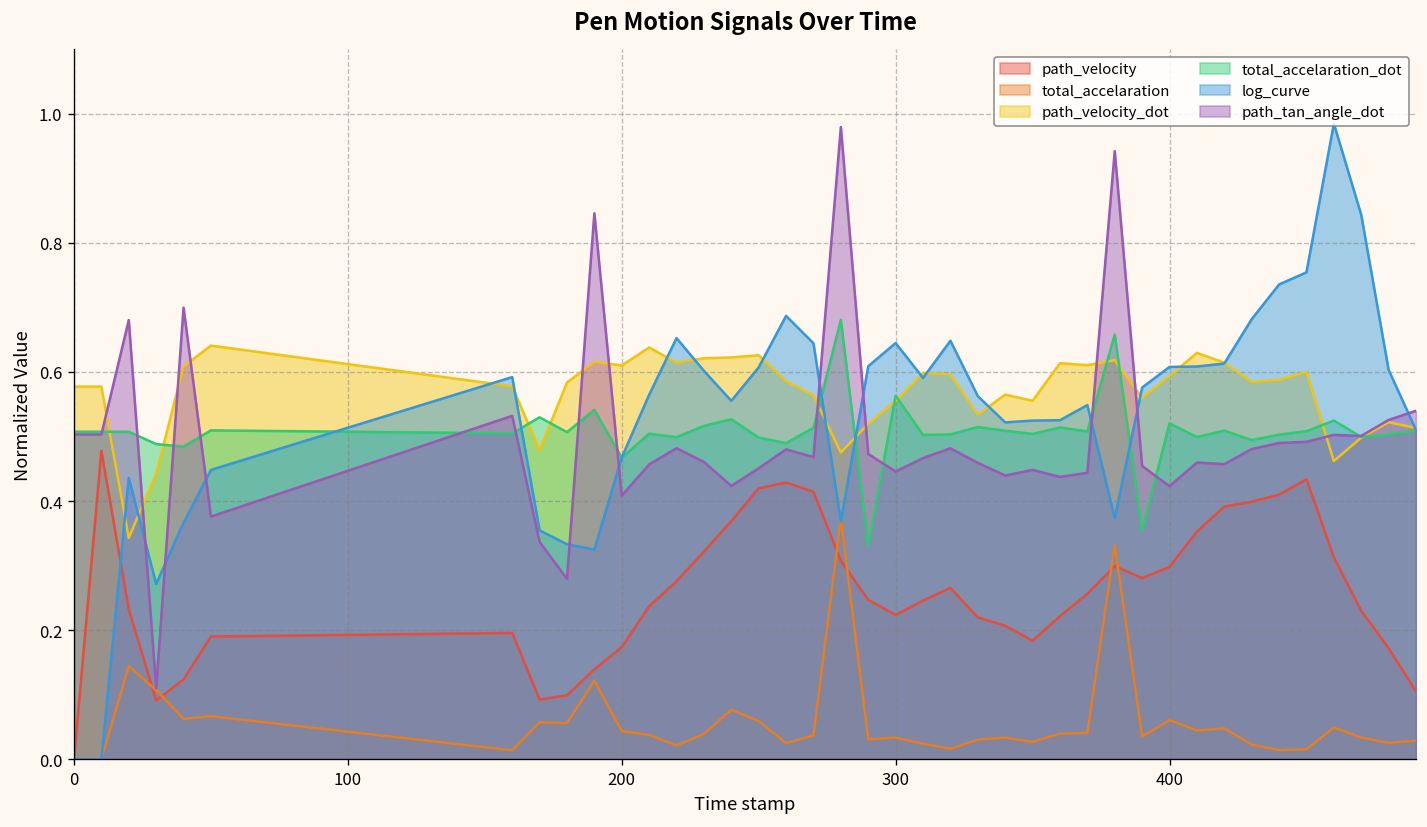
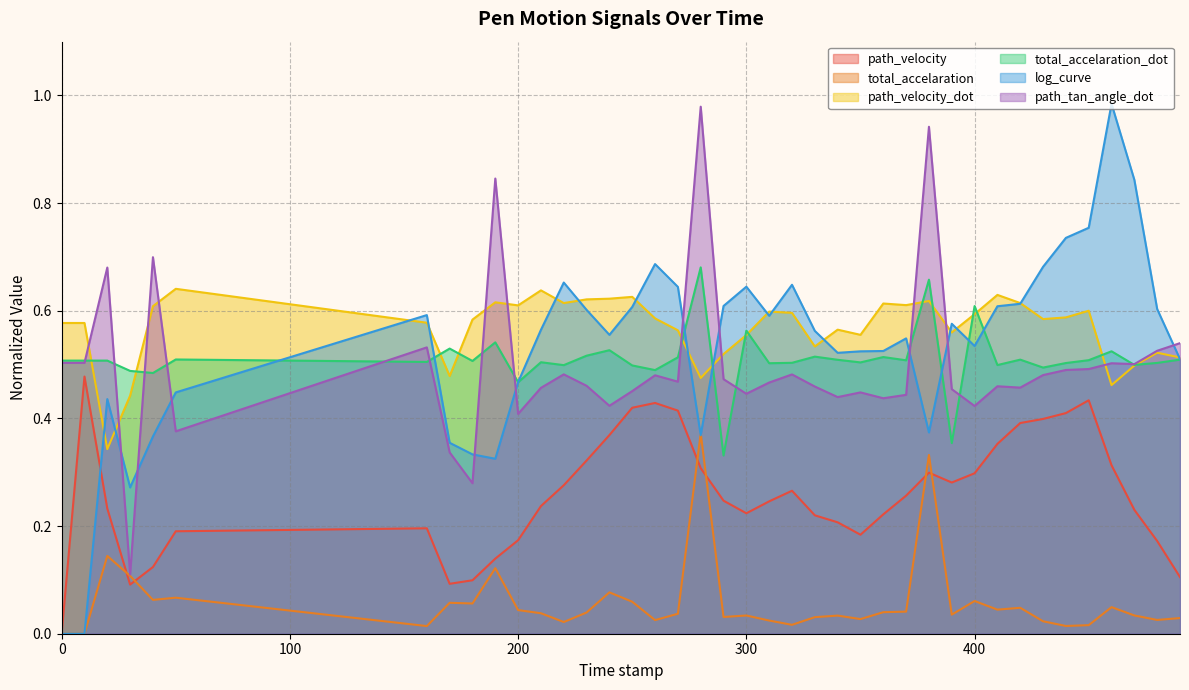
  {
    "total_accelaration_dot": {
      "300": 0.56,
-     "400": 0.52
+     "400": 0.61
    },
    "log_curve": {
      "300": 0.64,
-     "400": 0.61
+     "400": 0.53
    },
    "path_tan_angle_dot": {
      "200": 0.41,
      "300": 0.45,
      "400": 0.42
    }
  }
